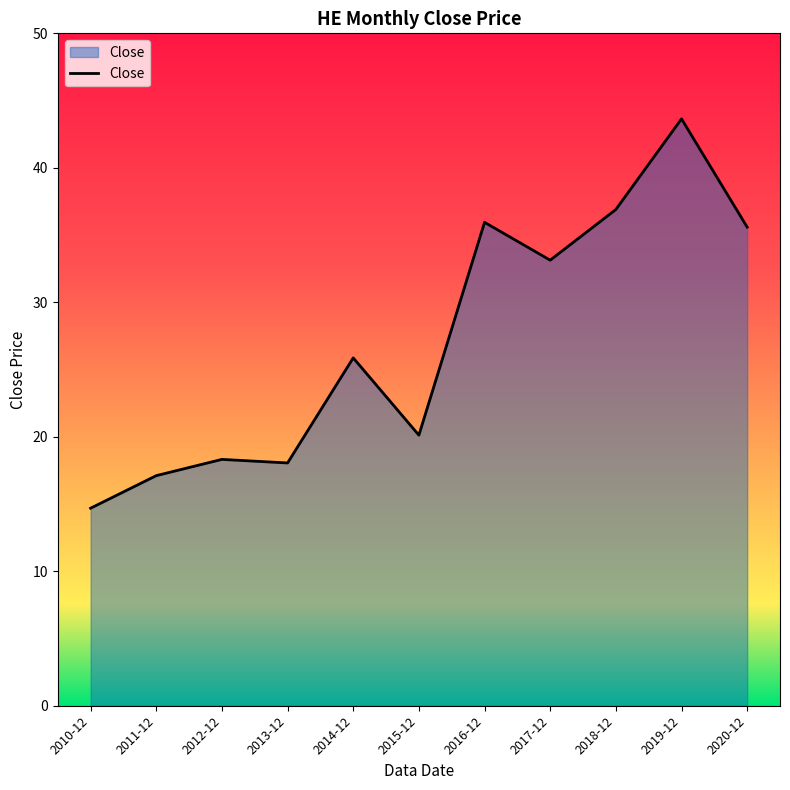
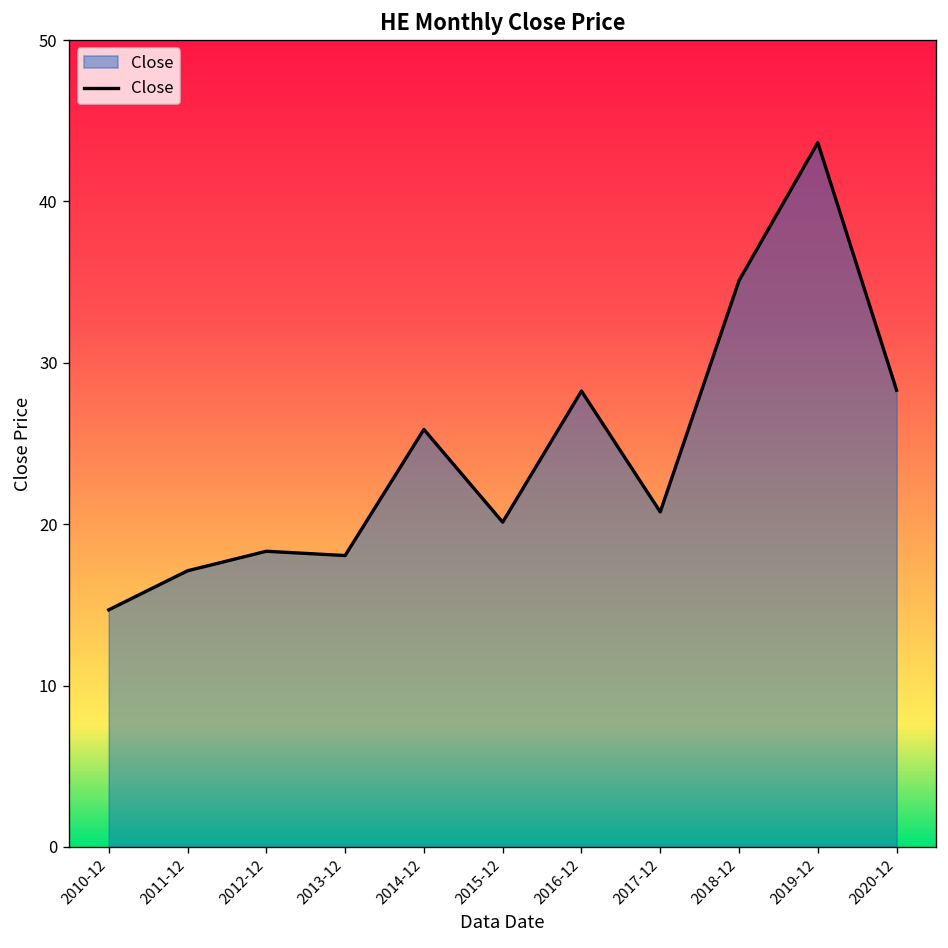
  {
    "2010-12": 14.7,
    "2011-12": 17.1,
    "2012-12": 18.3,
    "2013-12": 18.1,
    "2014-12": 25.9,
    "2015-12": 20.1,
-   "2016-12": 35.9,
-   "2017-12": 33.1,
-   "2018-12": 36.9,
+   "2016-12": 28.2,
+   "2017-12": 20.8,
+   "2018-12": 35.1,
    "2019-12": 43.6,
-   "2020-12": 35.6
+   "2020-12": 28.3
  }
